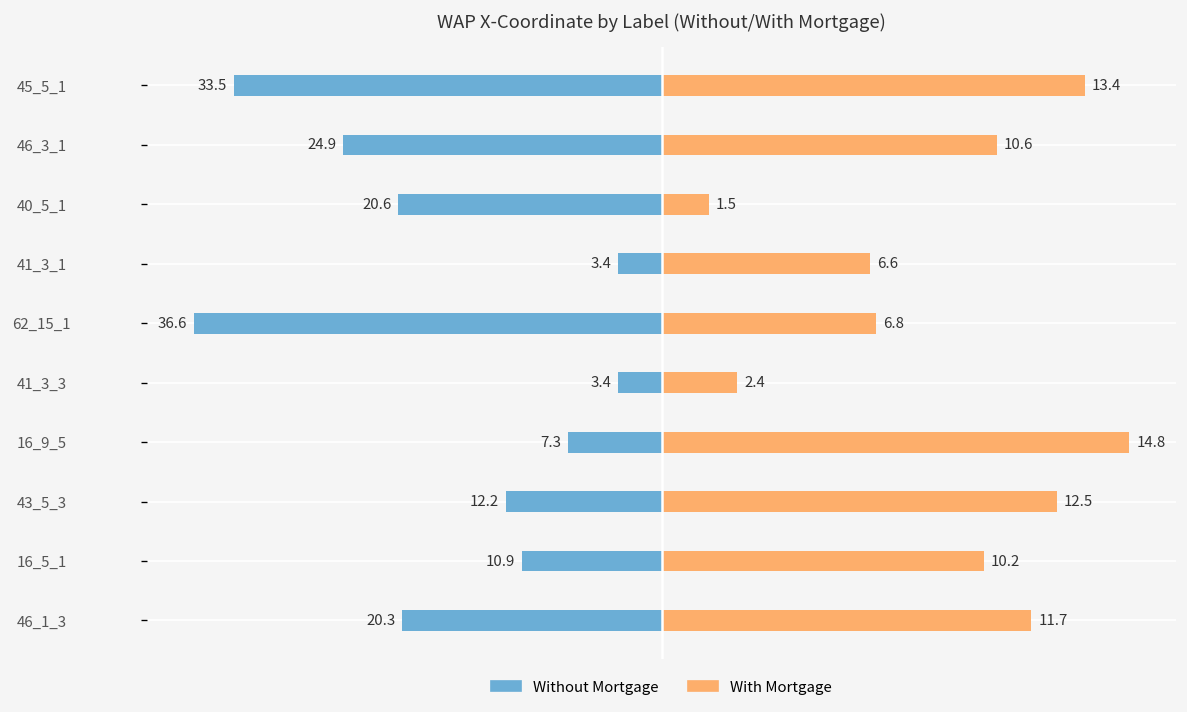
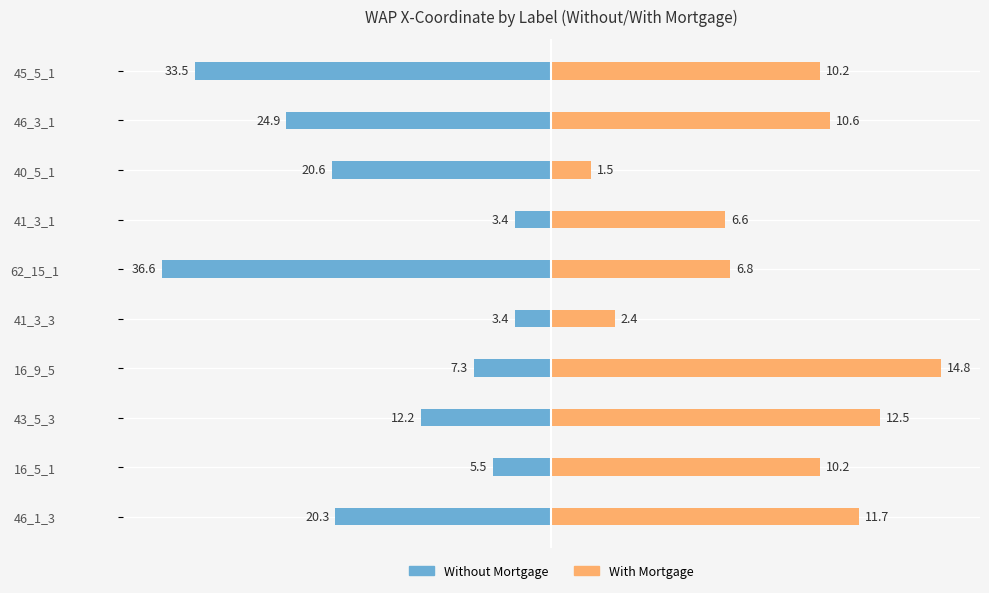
  {
    "Without Mortgage": {
-     "16_5_1": 10.9
+     "16_5_1": 5.5
    },
    "With Mortgage": {
-     "45_5_1": 13.4
+     "45_5_1": 10.2
    }
  }
